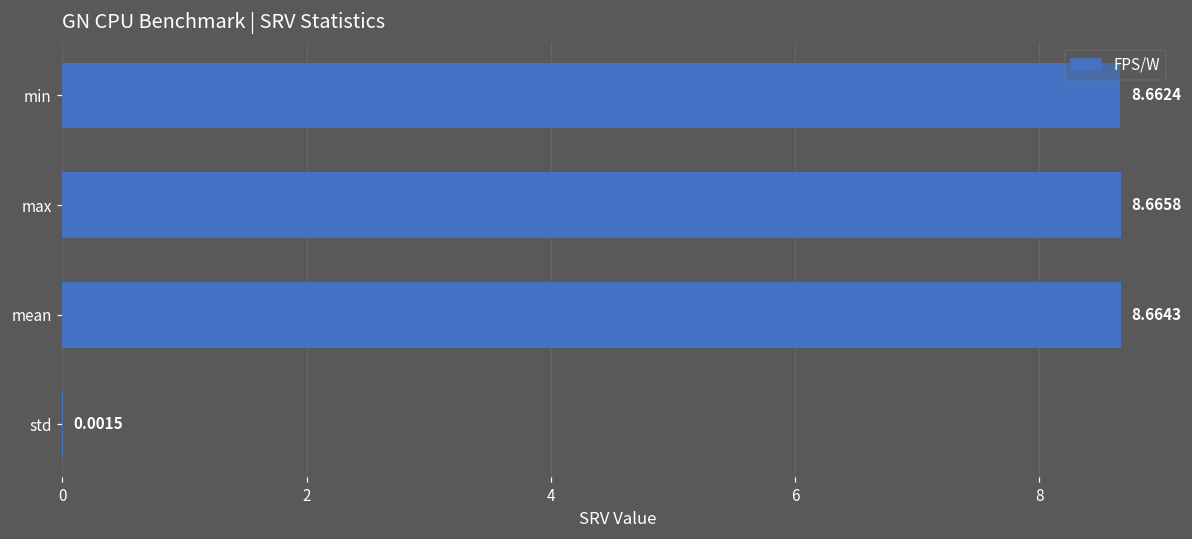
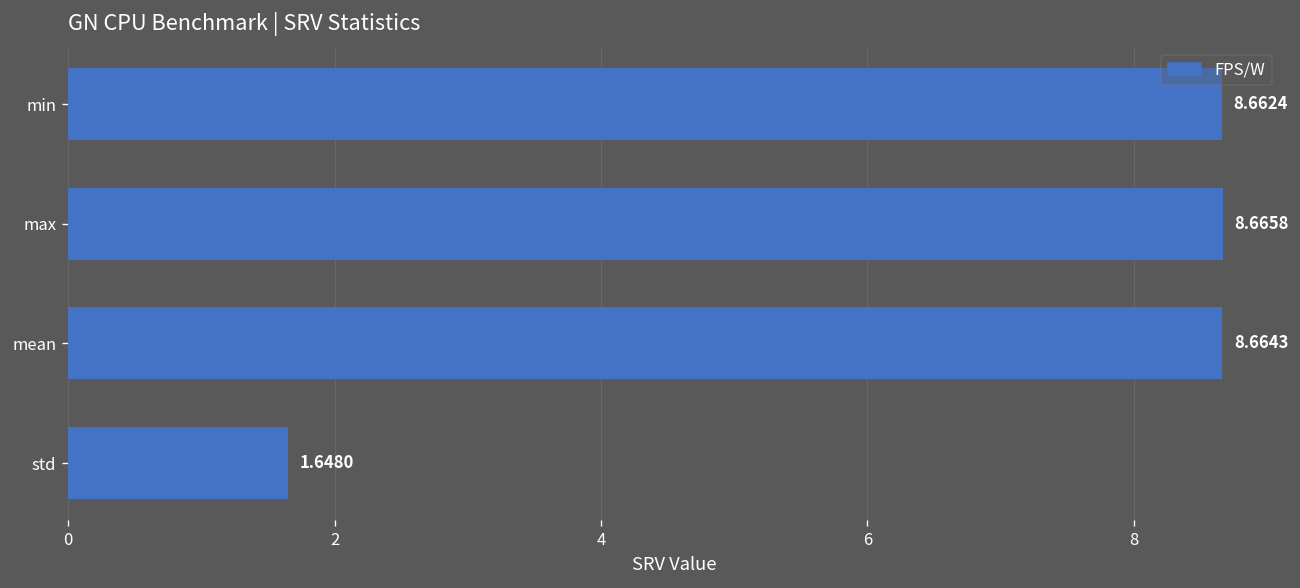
  {
    "min": 8.6624,
    "max": 8.6658,
    "mean": 8.6643,
-   "std": 0.0015
+   "std": 1.6480
  }
